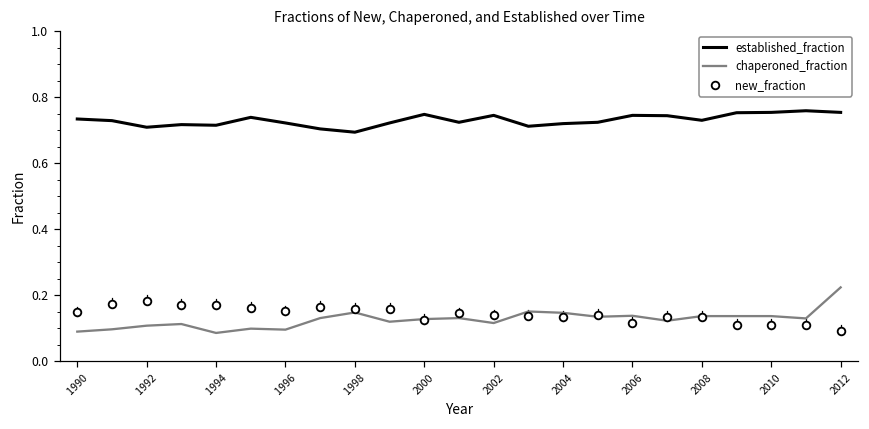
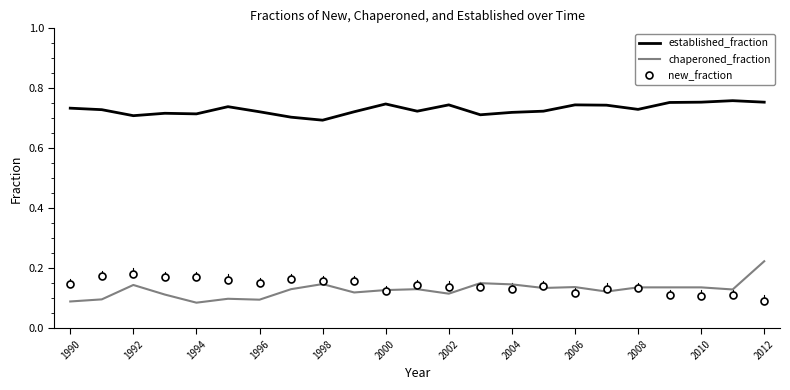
  {
    "chaperoned_fraction": {
      "1990": 0.09,
-     "1992": 0.11,
+     "1992": 0.15,
      "1994": 0.09,
      "1996": 0.10,
      "2002": 0.12,
      "2010": 0.14,
      "2012": 0.22
    }
  }
